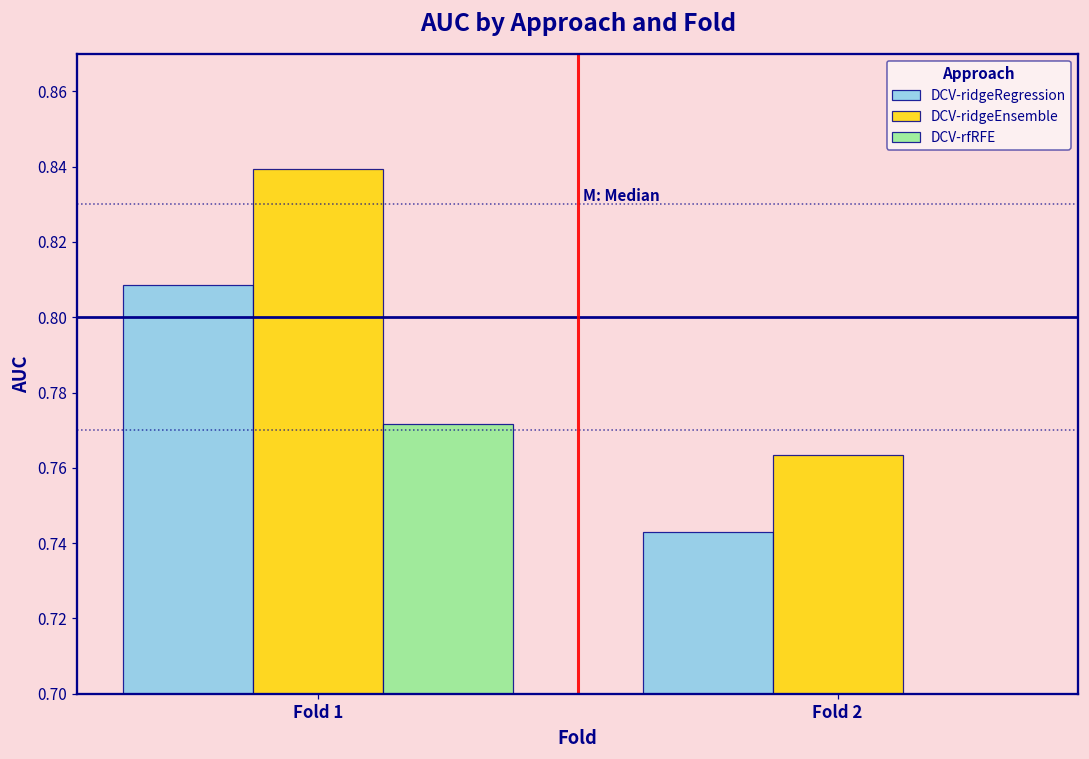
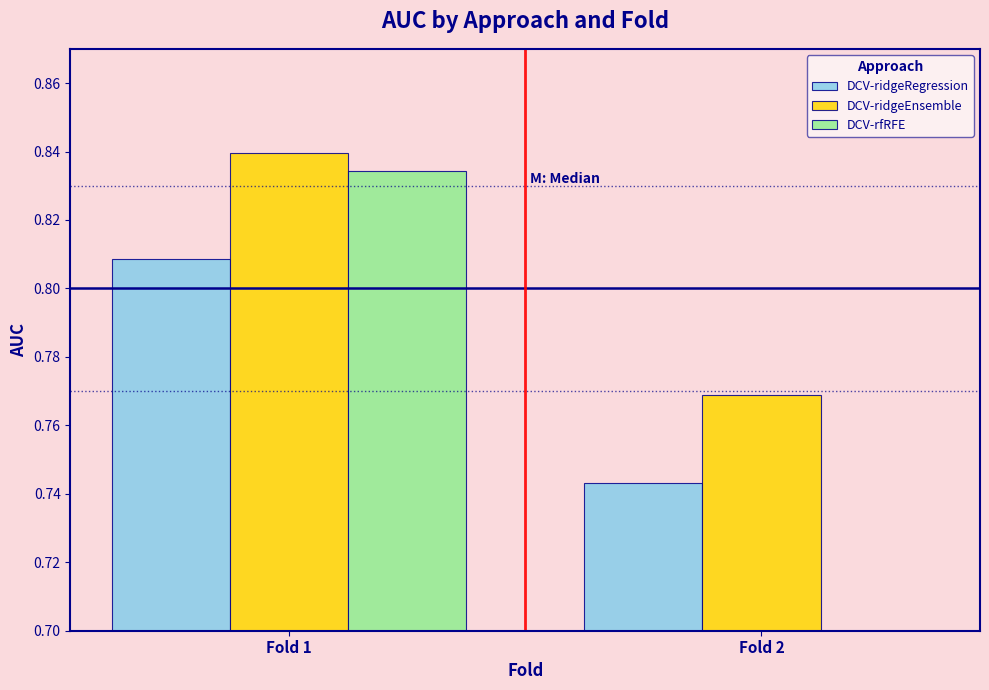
  {
    "DCV-ridgeRegression": {
      "Fold 1": 0.809,
      "Fold 2": 0.743
    },
    "DCV-ridgeEnsemble": {
      "Fold 1": 0.839,
-     "Fold 2": 0.763
+     "Fold 2": 0.769
    },
    "DCV-rfRFE": {
-     "Fold 1": 0.772
+     "Fold 1": 0.834
    }
  }
